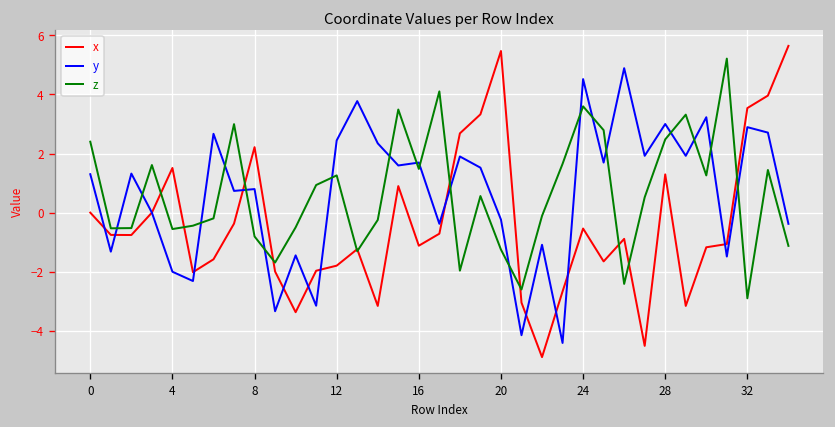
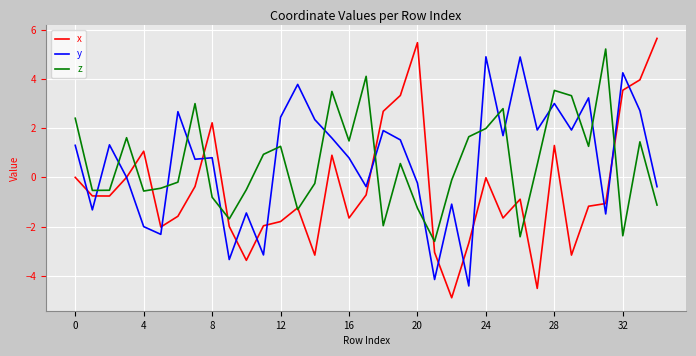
  {
    "x": {
      "0": 0.0,
-     "4": 1.5,
+     "4": 1.1,
      "8": 2.2,
      "12": -1.8,
-     "16": -1.1,
+     "16": -1.7,
      "20": 5.5,
-     "24": -0.5,
+     "24": 0.0,
      "28": 1.3,
      "32": 3.5
    },
    "y": {
      "0": 1.3,
      "4": -2.0,
      "8": 0.8,
      "12": 2.4,
-     "16": 1.7,
+     "16": 0.8,
      "20": -0.2,
-     "24": 4.5,
+     "24": 4.9,
      "28": 3.0,
-     "32": 2.9
+     "32": 4.2
    },
    "z": {
      "0": 2.4,
      "4": -0.6,
      "8": -0.8,
      "12": 1.3,
      "16": 1.5,
      "20": -1.3,
-     "24": 3.6,
-     "28": 2.5,
-     "32": -2.9
+     "24": 2.0,
+     "28": 3.5,
+     "32": -2.4
    }
  }
